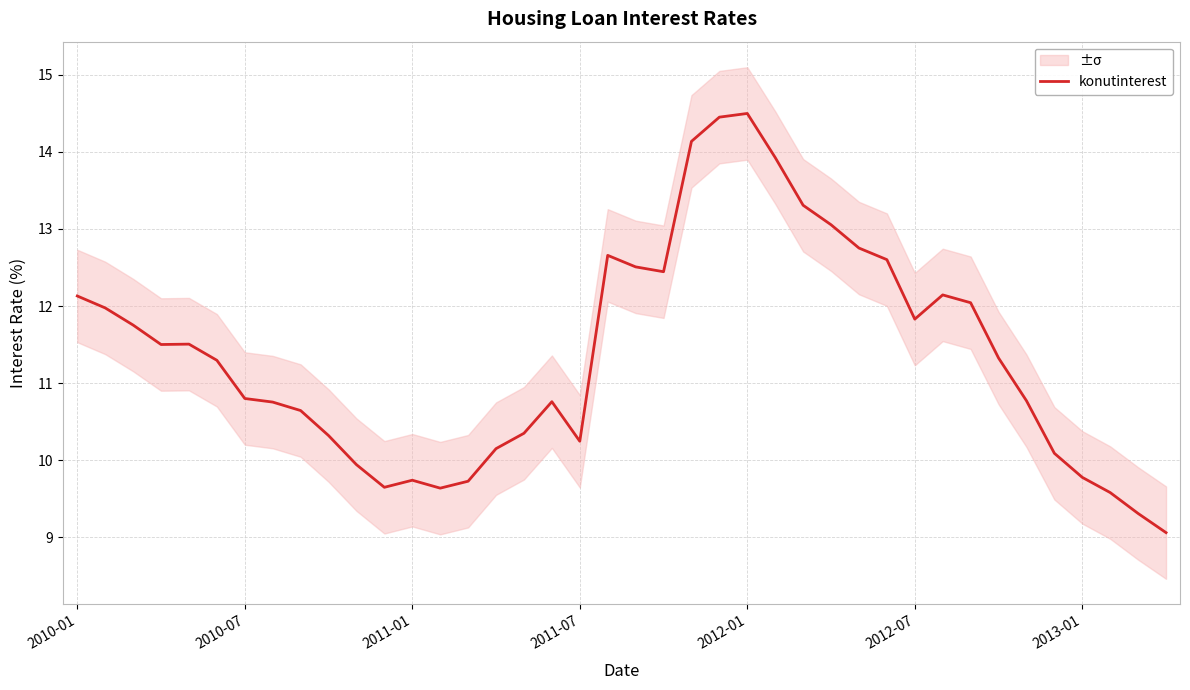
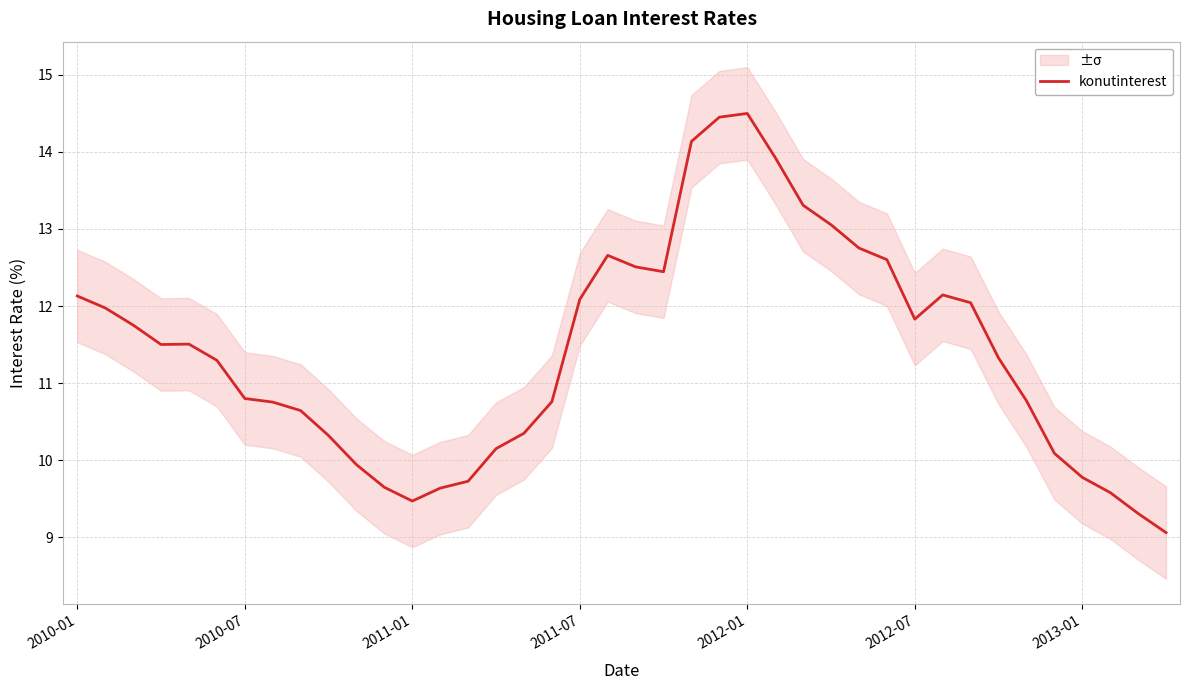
  {
    "konutinterest": {
      "2010-01": 12.1,
      "2010-07": 10.8,
-     "2011-01": 9.7,
-     "2011-07": 10.2,
+     "2011-01": 9.5,
+     "2011-07": 12.1,
      "2012-01": 14.5,
      "2012-07": 11.8,
      "2013-01": 9.8
    }
  }
